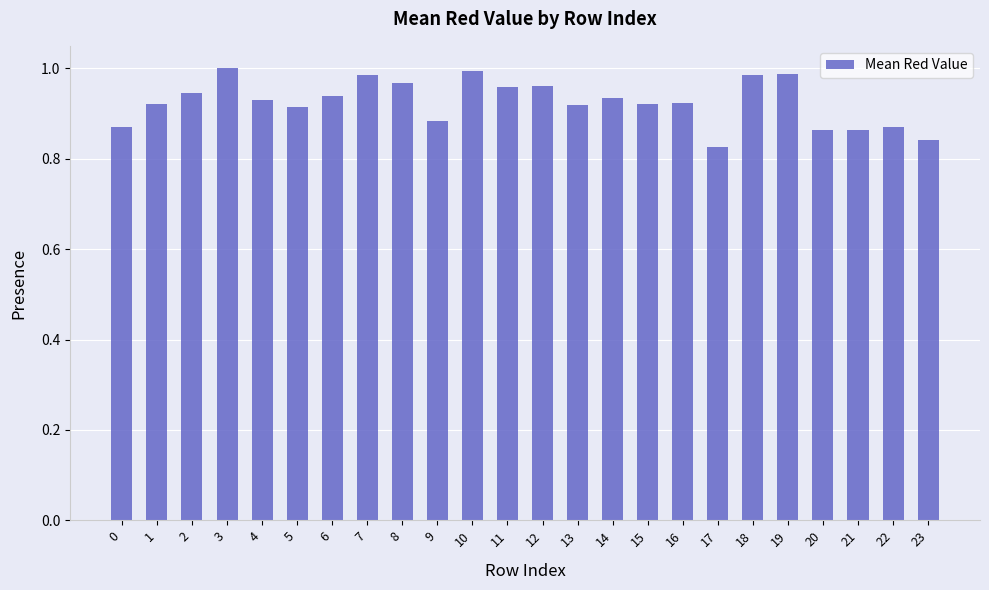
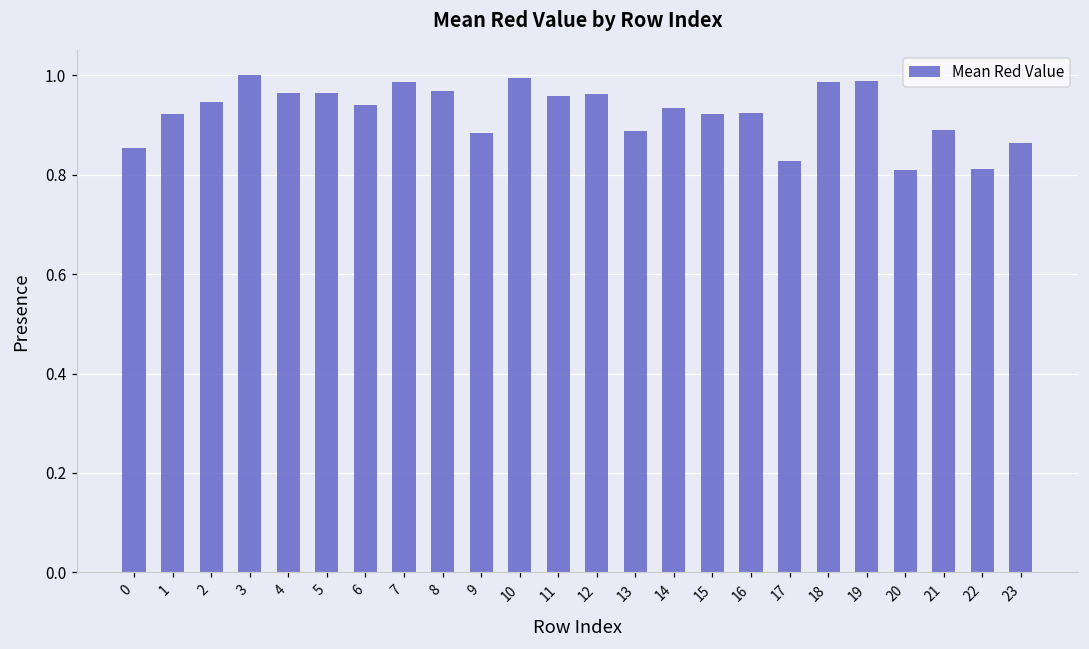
  {
-   "0": 0.87,
+   "0": 0.85,
    "1": 0.92,
    "2": 0.95,
    "3": 1.00,
-   "4": 0.93,
-   "5": 0.91,
+   "4": 0.96,
+   "5": 0.97,
    "6": 0.94,
    "7": 0.99,
    "8": 0.97,
    "9": 0.88,
    "10": 0.99,
    "11": 0.96,
    "12": 0.96,
-   "13": 0.92,
+   "13": 0.89,
    "14": 0.93,
    "15": 0.92,
    "16": 0.92,
    "17": 0.83,
    "18": 0.99,
    "19": 0.99,
-   "20": 0.86,
-   "21": 0.86,
-   "22": 0.87,
-   "23": 0.84
+   "20": 0.81,
+   "21": 0.89,
+   "22": 0.81,
+   "23": 0.86
  }
